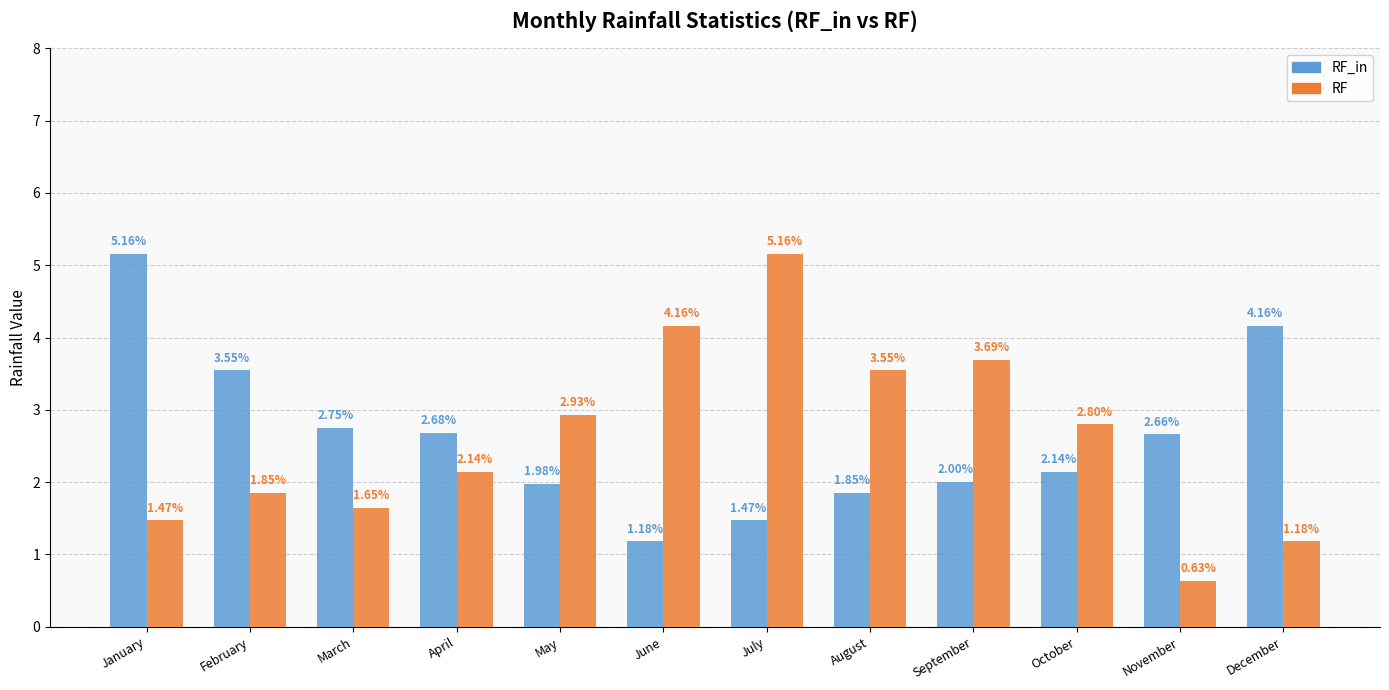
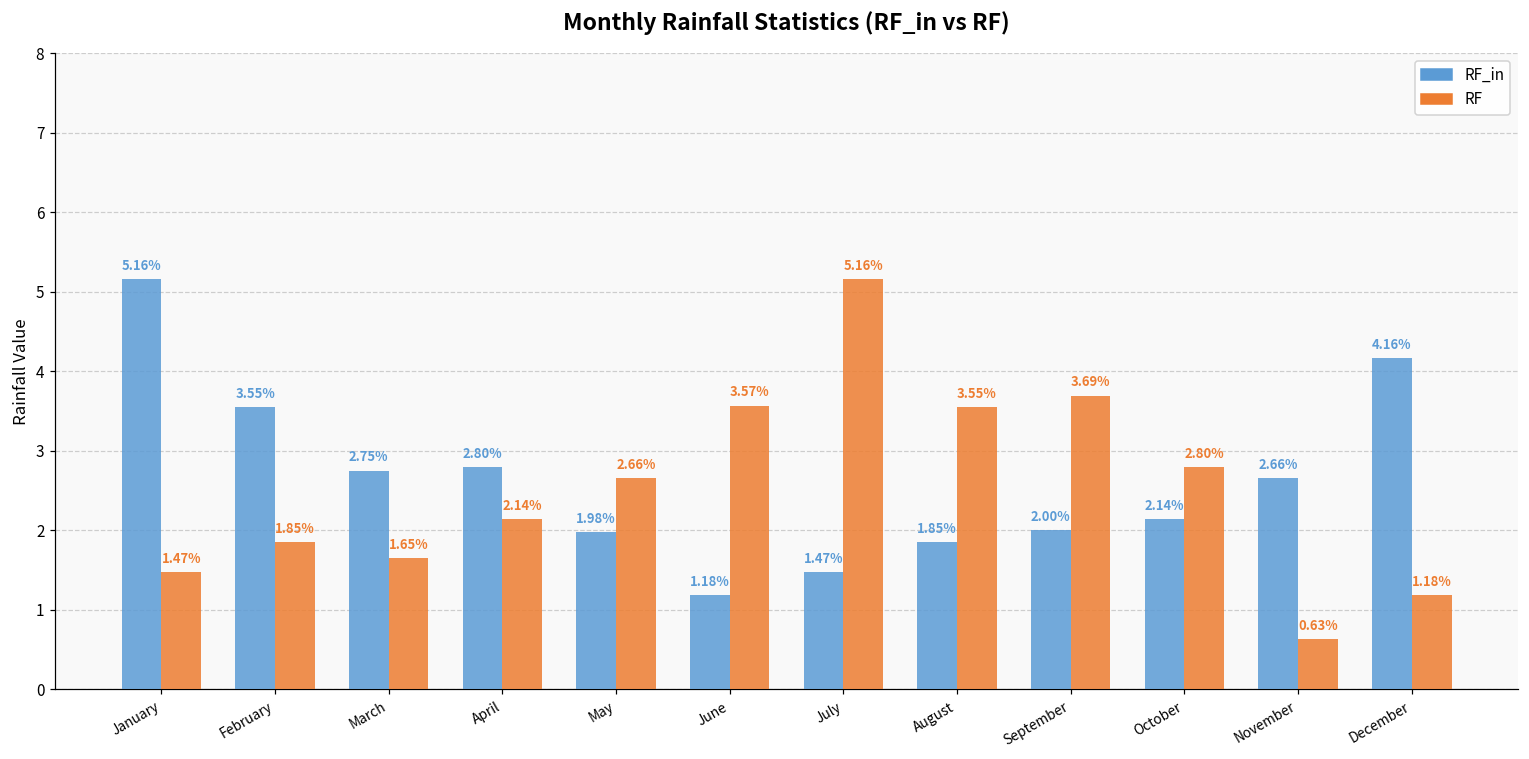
  {
    "RF_in": {
      "January": "5.16%",
      "February": "3.55%",
      "March": "2.75%",
-     "April": "2.68%",
+     "April": "2.80%",
      "May": "1.98%",
      "June": "1.18%",
      "July": "1.47%",
      "August": "1.85%",
      "September": "2.00%",
      "October": "2.14%",
      "November": "2.66%",
      "December": "4.16%"
    },
    "RF": {
      "January": "1.47%",
      "February": "1.85%",
      "March": "1.65%",
      "April": "2.14%",
-     "May": "2.93%",
-     "June": "4.16%",
+     "May": "2.66%",
+     "June": "3.57%",
      "July": "5.16%",
      "August": "3.55%",
      "September": "3.69%",
      "October": "2.80%",
      "November": "0.63%",
      "December": "1.18%"
    }
  }
